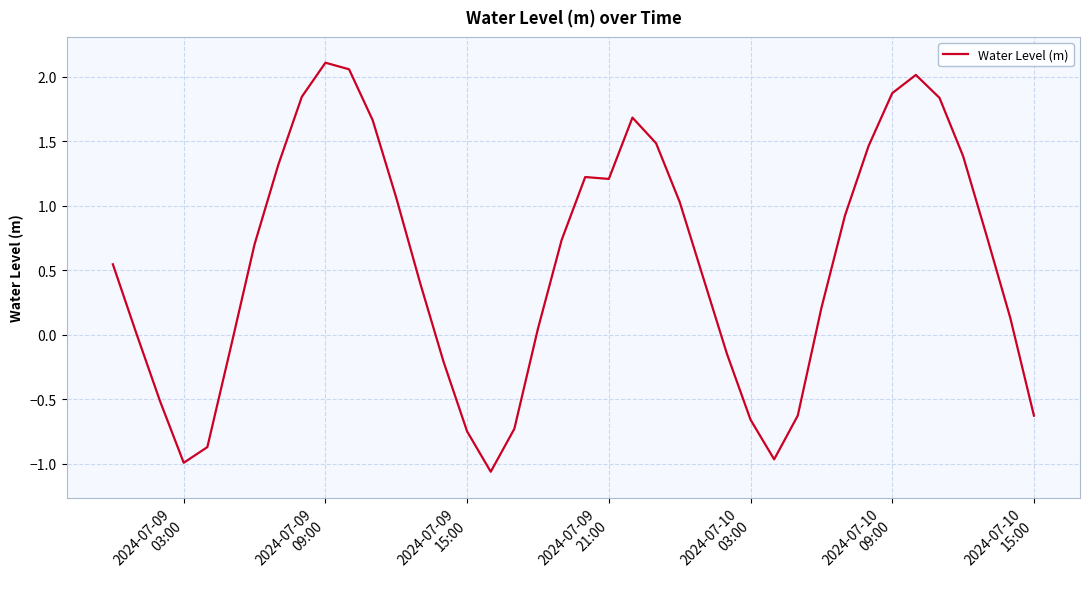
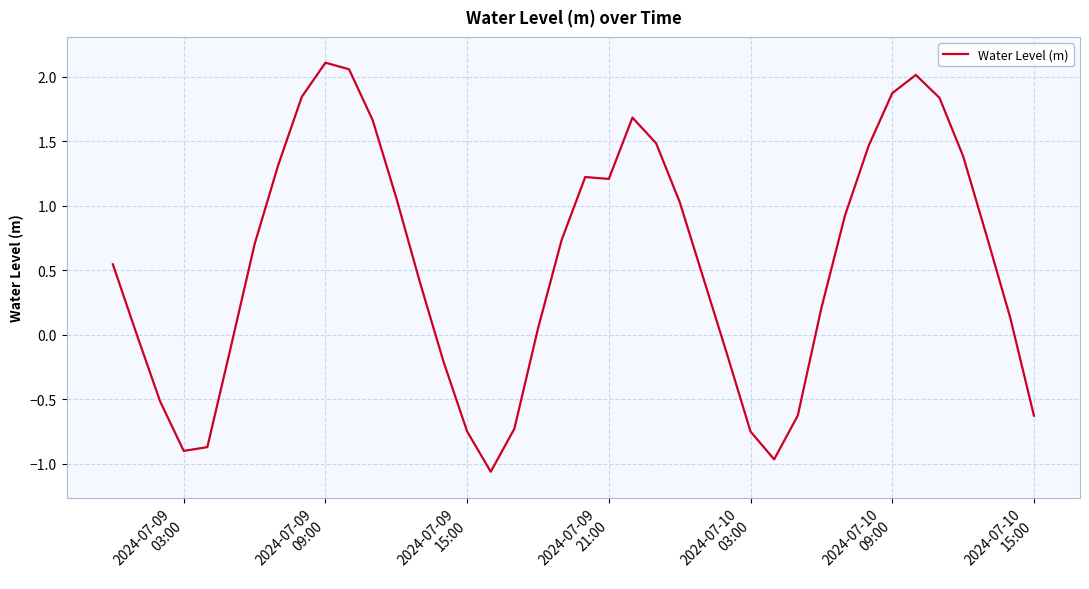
  {
-   "2024-07-09 03:00": -0.99,
+   "2024-07-09 03:00": -0.90,
    "2024-07-09 09:00": 2.11,
    "2024-07-09 15:00": -0.75,
    "2024-07-09 21:00": 1.21,
-   "2024-07-10 03:00": -0.66,
+   "2024-07-10 03:00": -0.75,
    "2024-07-10 09:00": 1.87,
    "2024-07-10 15:00": -0.63
  }
